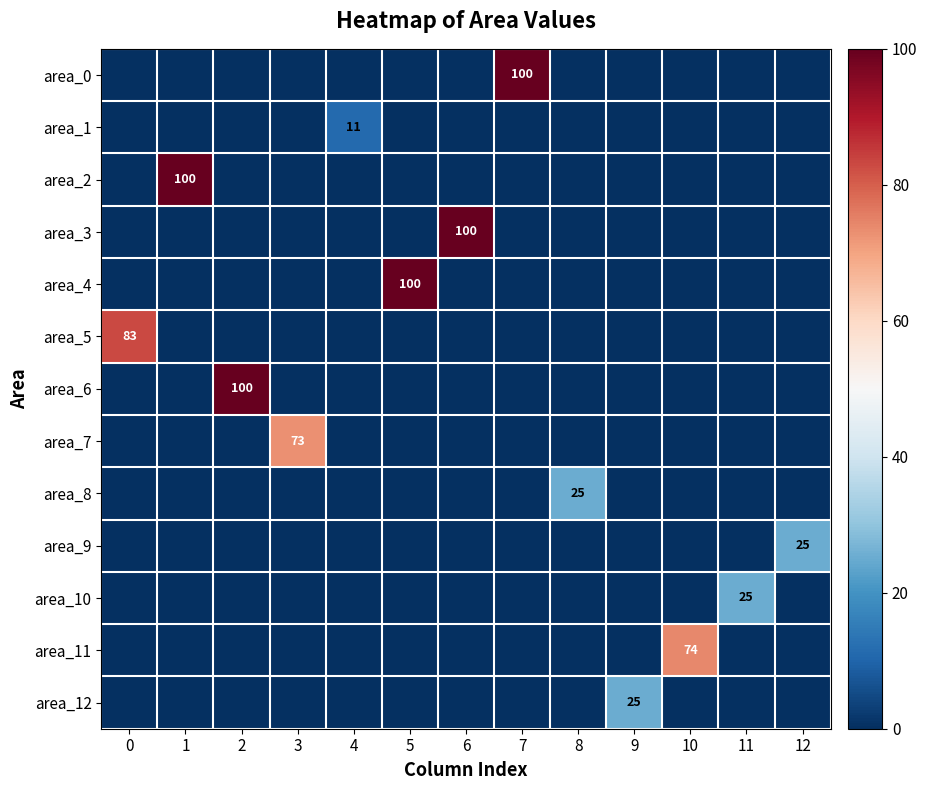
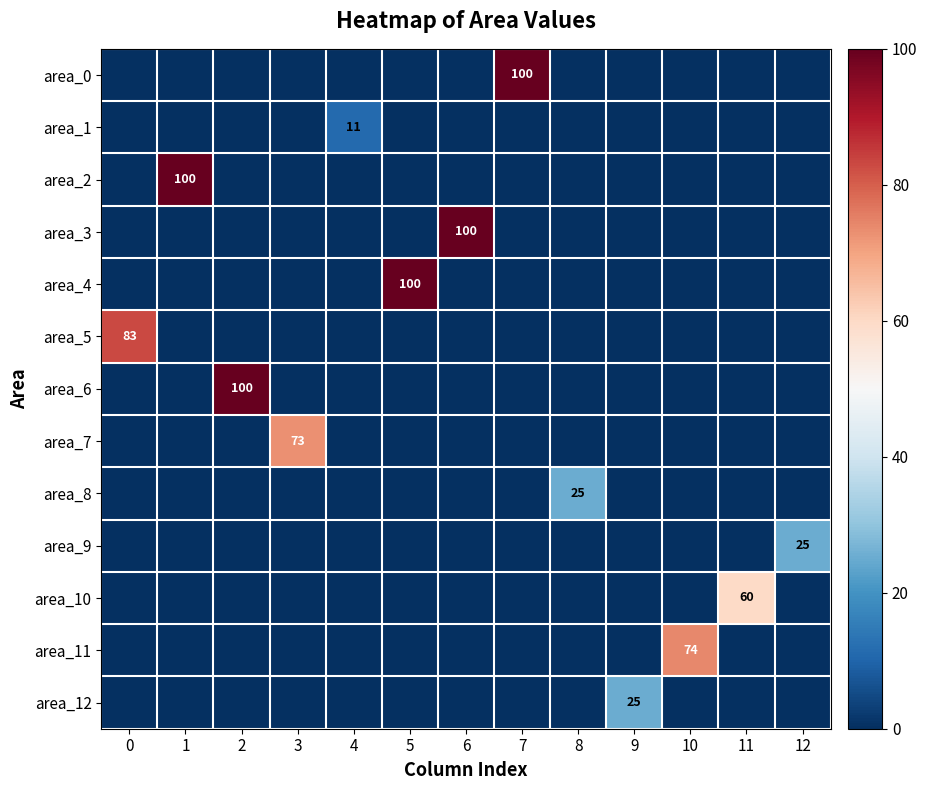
  {
    "area_0": {
      "7": 100
    },
    "area_1": {
      "4": 11
    },
    "area_2": {
      "1": 100
    },
    "area_3": {
      "6": 100
    },
    "area_4": {
      "5": 100
    },
    "area_5": {
      "0": 83
    },
    "area_6": {
      "2": 100
    },
    "area_7": {
      "3": 73
    },
    "area_8": {
      "8": 25
    },
    "area_9": {
      "12": 25
    },
    "area_10": {
-     "11": 25
+     "11": 60
    },
    "area_11": {
      "10": 74
    },
    "area_12": {
      "9": 25
    }
  }
